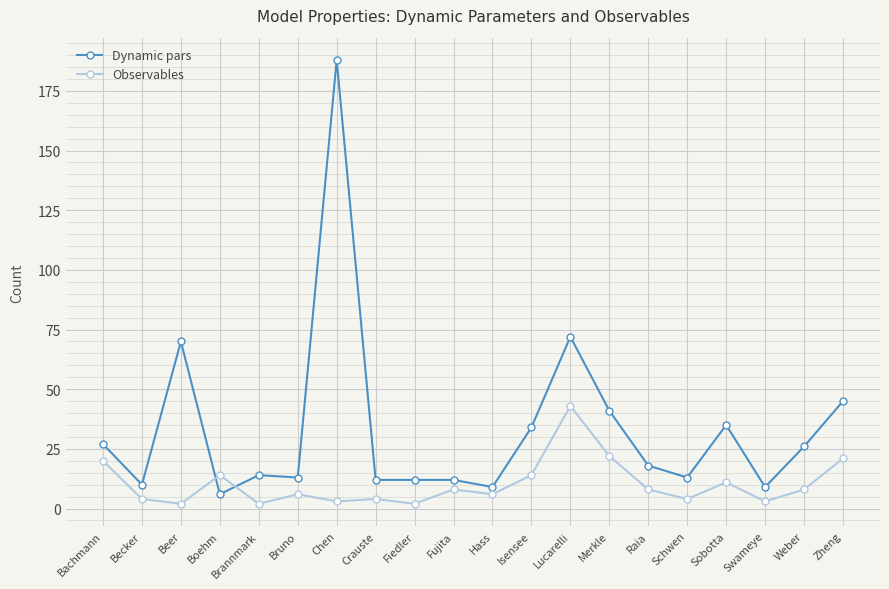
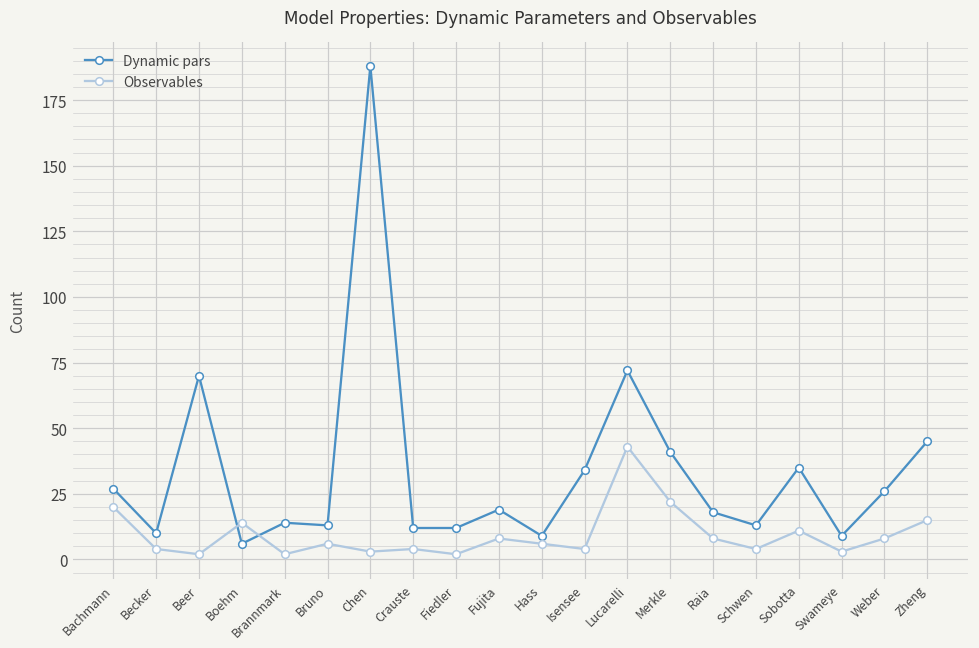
  {
    "Dynamic pars": {
      "Bachmann": 27,
      "Becker": 10,
      "Beer": 70,
      "Boehm": 6,
      "Brannmark": 14,
      "Bruno": 13,
      "Chen": 188,
      "Crauste": 12,
      "Fiedler": 12,
-     "Fujita": 12,
+     "Fujita": 19,
      "Hass": 9,
      "Isensee": 34,
      "Lucarelli": 72,
      "Merkle": 41,
      "Raia": 18,
      "Schwen": 13,
      "Sobotta": 35,
      "Swameye": 9,
      "Weber": 26,
      "Zheng": 45
    },
    "Observables": {
      "Bachmann": 20,
      "Becker": 4,
      "Beer": 2,
      "Boehm": 14,
      "Brannmark": 2,
      "Bruno": 6,
      "Chen": 3,
      "Crauste": 4,
      "Fiedler": 2,
      "Fujita": 8,
      "Hass": 6,
-     "Isensee": 14,
+     "Isensee": 4,
      "Lucarelli": 43,
      "Merkle": 22,
      "Raia": 8,
      "Schwen": 4,
      "Sobotta": 11,
      "Swameye": 3,
      "Weber": 8,
-     "Zheng": 21
+     "Zheng": 15
    }
  }
